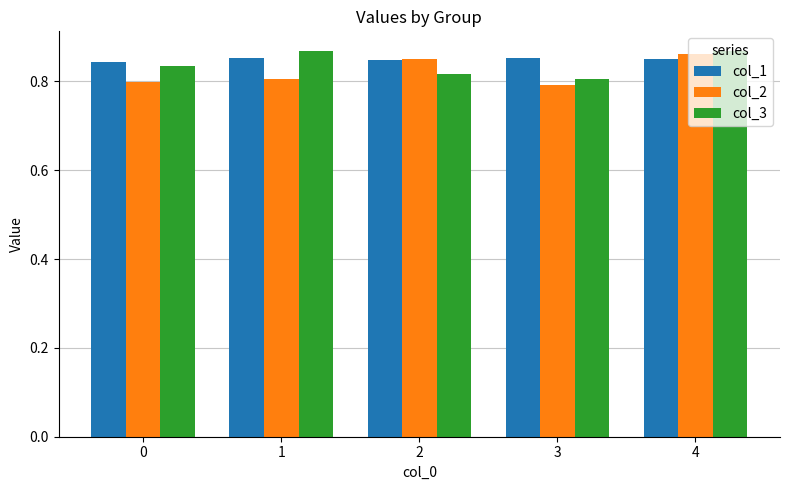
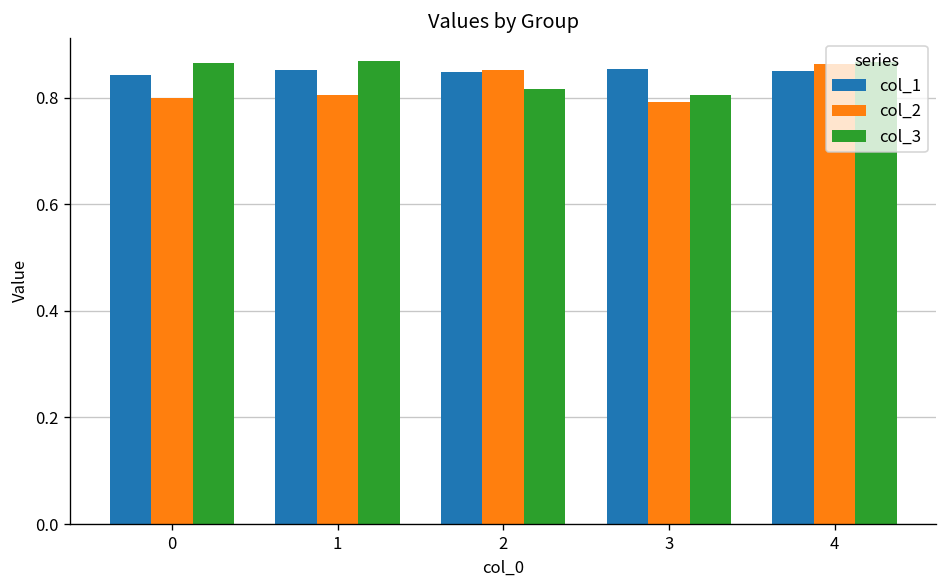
  {
    "col_1": {
      "0": 0.84,
      "1": 0.85,
      "2": 0.85,
      "3": 0.85,
      "4": 0.85
    },
    "col_2": {
      "0": 0.80,
      "1": 0.81,
      "2": 0.85,
      "3": 0.79
    },
    "col_3": {
-     "0": 0.83,
+     "0": 0.86,
      "1": 0.87,
      "2": 0.82,
      "3": 0.81
    }
  }
